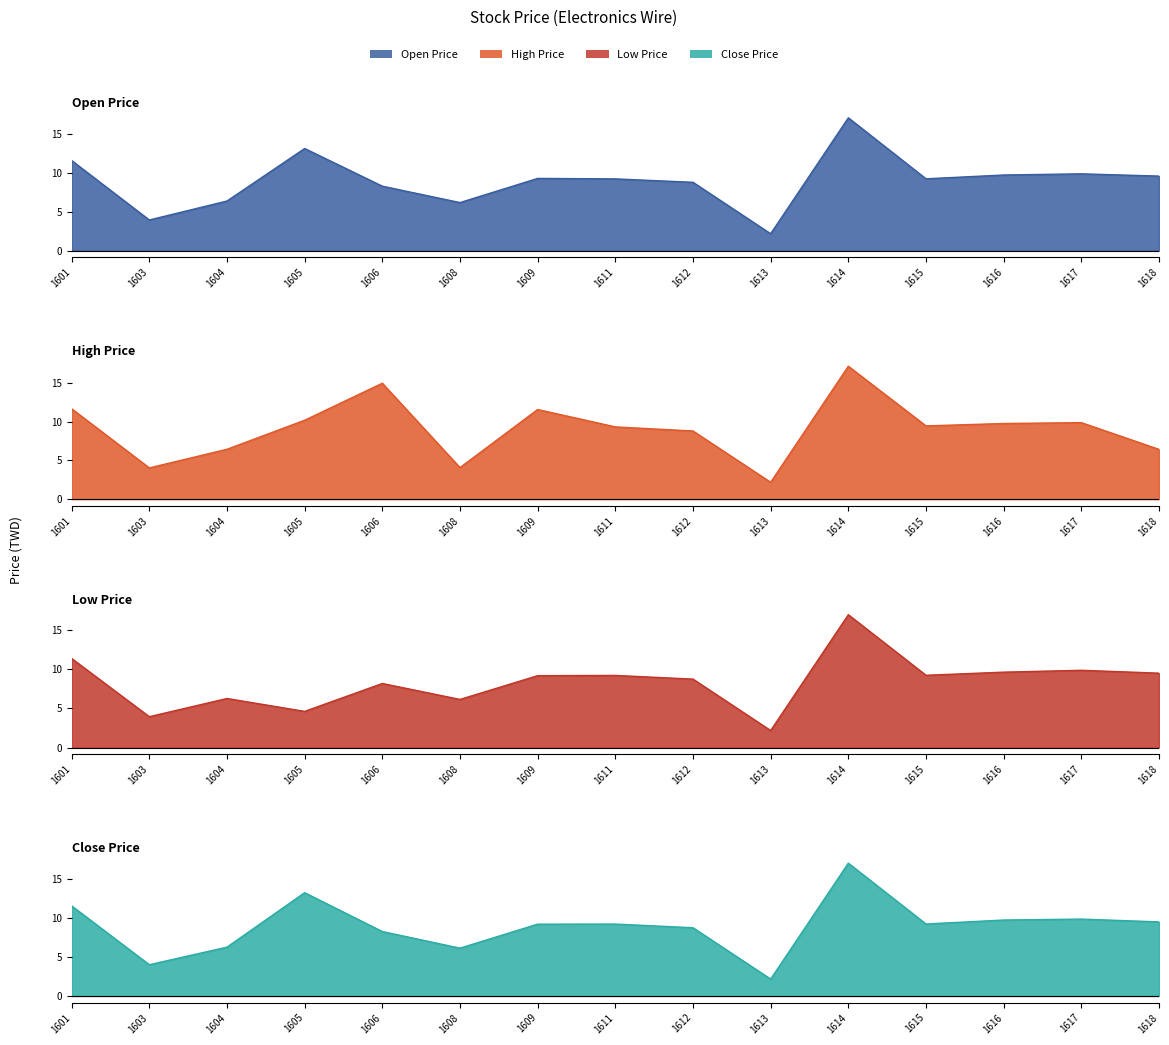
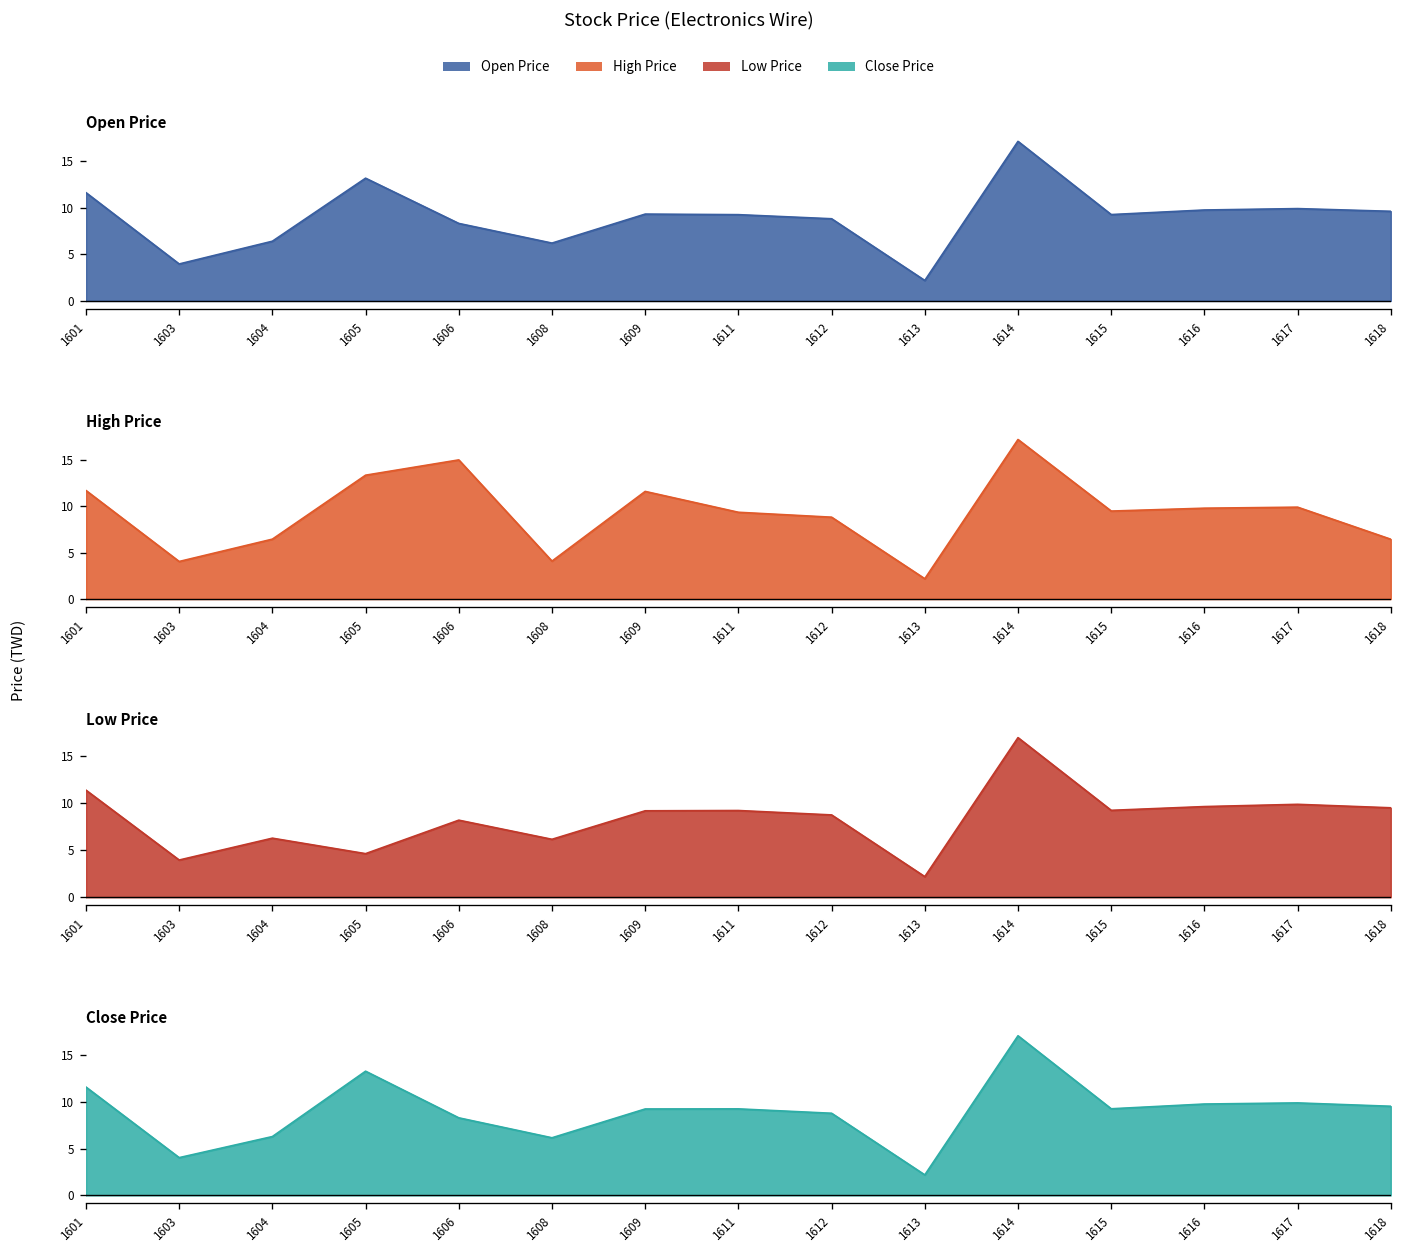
  {
    "Open Price": {
      "1601": 12,
      "1603": 4,
      "1604": 6,
      "1605": 13,
      "1606": 8,
      "1608": 6,
      "1609": 9,
      "1611": 9,
      "1612": 9,
      "1613": 2,
      "1614": 17,
      "1615": 9,
      "1616": 10,
      "1617": 10,
      "1618": 10
    },
    "High Price": {
      "1601": 12,
      "1603": 4,
      "1604": 6,
-     "1605": 10,
+     "1605": 13,
      "1606": 15,
      "1608": 4,
      "1609": 12,
      "1611": 9,
      "1612": 9,
      "1613": 2,
      "1614": 17,
      "1615": 9,
      "1616": 10,
      "1617": 10,
      "1618": 6
    },
    "Low Price": {
      "1601": 11,
      "1603": 4,
      "1604": 6,
      "1605": 5,
      "1606": 8,
      "1608": 6,
      "1609": 9,
      "1611": 9,
      "1612": 9,
      "1613": 2,
      "1614": 17,
      "1615": 9,
      "1616": 10,
      "1617": 10,
      "1618": 10
    },
    "Close Price": {
      "1601": 12,
      "1603": 4,
      "1604": 6,
      "1605": 13,
      "1606": 8,
      "1608": 6,
      "1609": 9,
      "1611": 9,
      "1612": 9,
      "1613": 2,
      "1614": 17,
      "1615": 9,
      "1616": 10,
      "1617": 10,
      "1618": 10
    }
  }
